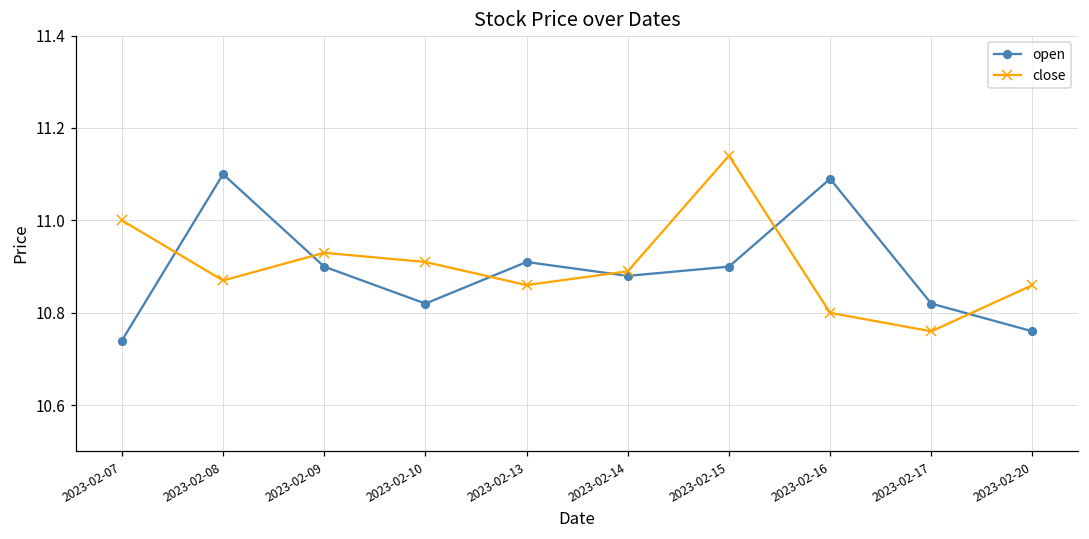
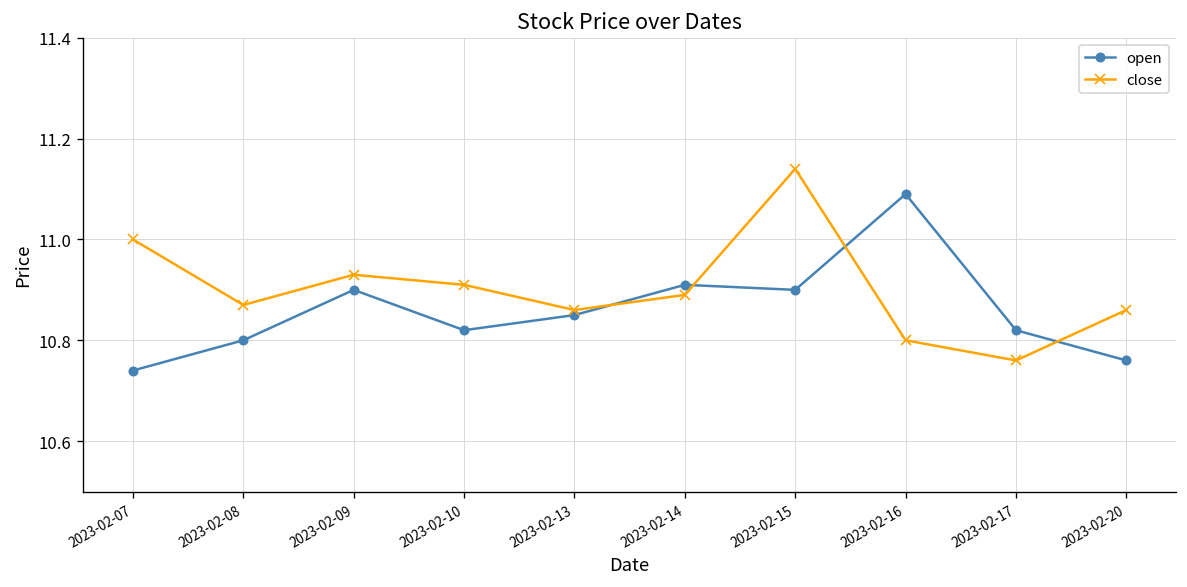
  {
    "open": {
      "2023-02-07": 10.74,
-     "2023-02-08": 11.1,
+     "2023-02-08": 10.8,
      "2023-02-09": 10.90,
      "2023-02-10": 10.82,
-     "2023-02-13": 10.91,
-     "2023-02-14": 10.88,
+     "2023-02-13": 10.85,
+     "2023-02-14": 10.91,
      "2023-02-15": 10.90,
      "2023-02-16": 11.09,
      "2023-02-17": 10.82,
      "2023-02-20": 10.76
    },
    "close": {
      "2023-02-07": 11.00,
      "2023-02-08": 10.87,
      "2023-02-09": 10.93,
      "2023-02-10": 10.91,
      "2023-02-13": 10.86,
      "2023-02-14": 10.89,
      "2023-02-15": 11.14,
      "2023-02-16": 10.80,
      "2023-02-17": 10.76,
      "2023-02-20": 10.86
    }
  }
